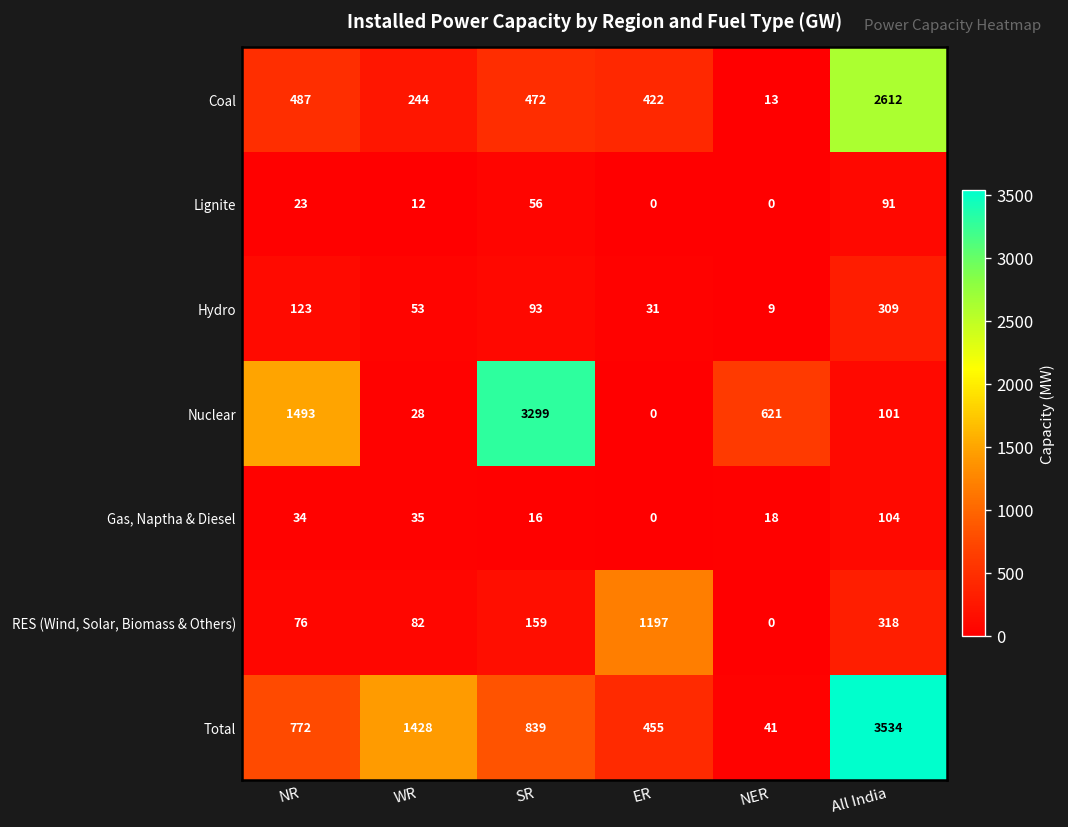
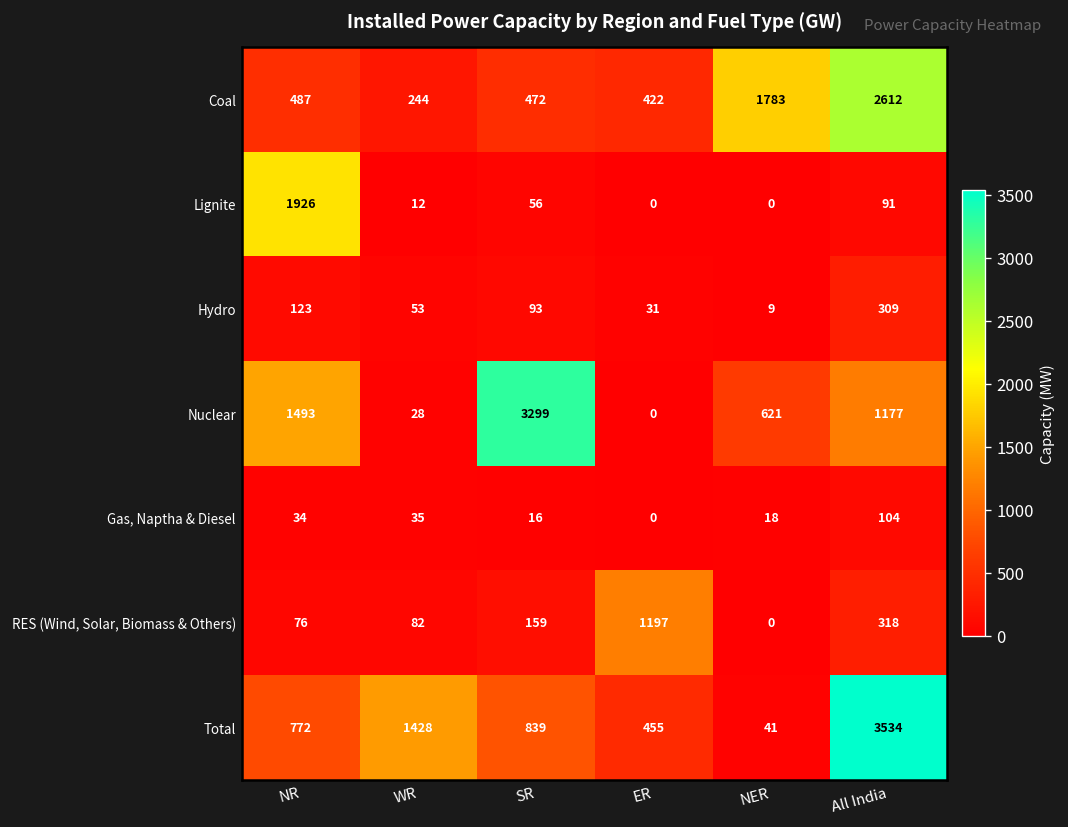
  {
    "Coal": {
      "NR": 487,
      "WR": 244,
      "SR": 472,
      "ER": 422,
-     "NER": 13,
+     "NER": 1783,
      "All India": 2612
    },
    "Lignite": {
-     "NR": 23,
+     "NR": 1926,
      "WR": 12,
      "SR": 56,
      "ER": 0,
      "NER": 0,
      "All India": 91
    },
    "Hydro": {
      "NR": 123,
      "WR": 53,
      "SR": 93,
      "ER": 31,
      "NER": 9,
      "All India": 309
    },
    "Nuclear": {
      "NR": 1493,
      "WR": 28,
      "SR": 3299,
      "ER": 0,
      "NER": 621,
-     "All India": 101
+     "All India": 1177
    },
    "Gas, Naptha & Diesel": {
      "NR": 34,
      "WR": 35,
      "SR": 16,
      "ER": 0,
      "NER": 18,
      "All India": 104
    },
    "RES (Wind, Solar, Biomass & Others)": {
      "NR": 76,
      "WR": 82,
      "SR": 159,
      "ER": 1197,
      "NER": 0,
      "All India": 318
    },
    "Total": {
      "NR": 772,
      "WR": 1428,
      "SR": 839,
      "ER": 455,
      "NER": 41,
      "All India": 3534
    }
  }
